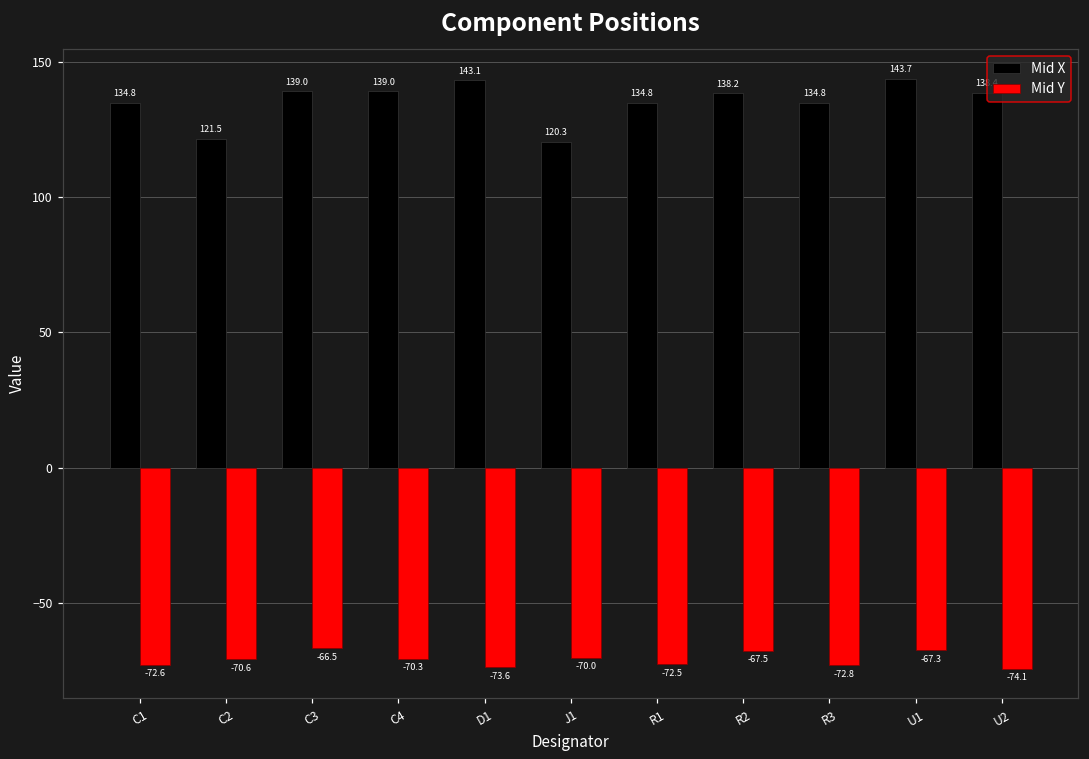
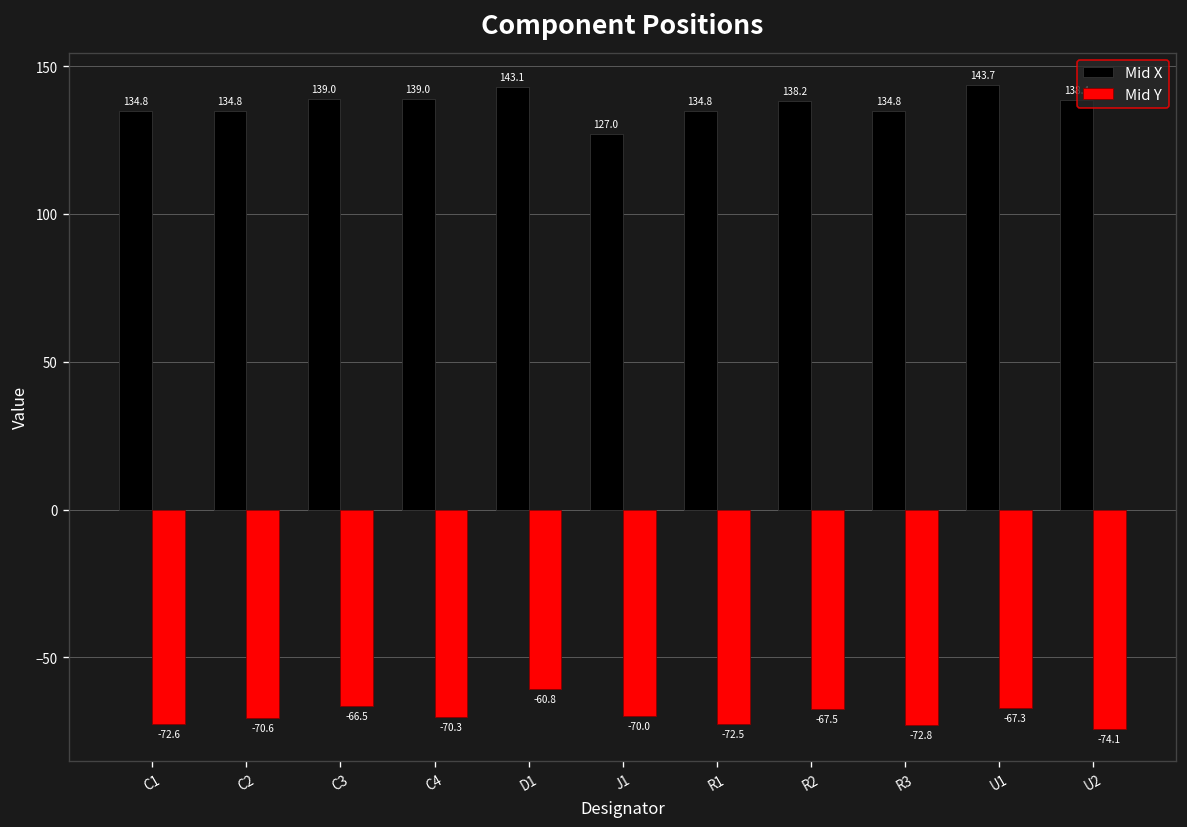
  {
    "Mid X": {
      "C1": 134.8,
-     "C2": 121.5,
+     "C2": 134.8,
      "C3": 139.0,
      "C4": 139.0,
      "D1": 143.1,
-     "J1": 120.3,
+     "J1": 127.0,
      "R1": 134.8,
      "R2": 138.2,
      "R3": 134.8,
      "U1": 143.7
    },
    "Mid Y": {
      "C1": -72.6,
      "C2": -70.6,
      "C3": -66.5,
      "C4": -70.3,
-     "D1": -73.6,
+     "D1": -60.8,
      "J1": -70.0,
      "R1": -72.5,
      "R2": -67.5,
      "R3": -72.8,
      "U1": -67.3,
      "U2": -74.1
    }
  }
